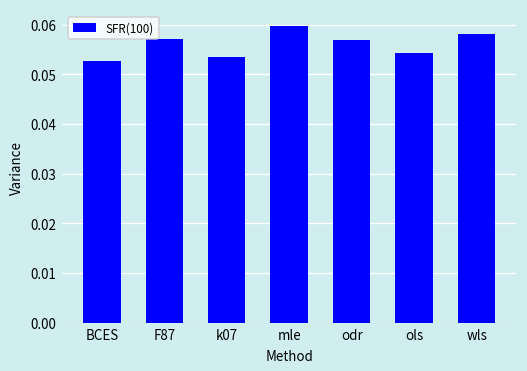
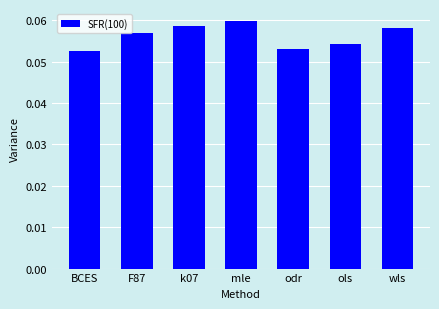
  {
    "BCES": 0.053,
    "F87": 0.057,
-   "k07": 0.053,
+   "k07": 0.059,
    "mle": 0.060,
-   "odr": 0.057,
+   "odr": 0.053,
    "ols": 0.054,
    "wls": 0.058
  }
